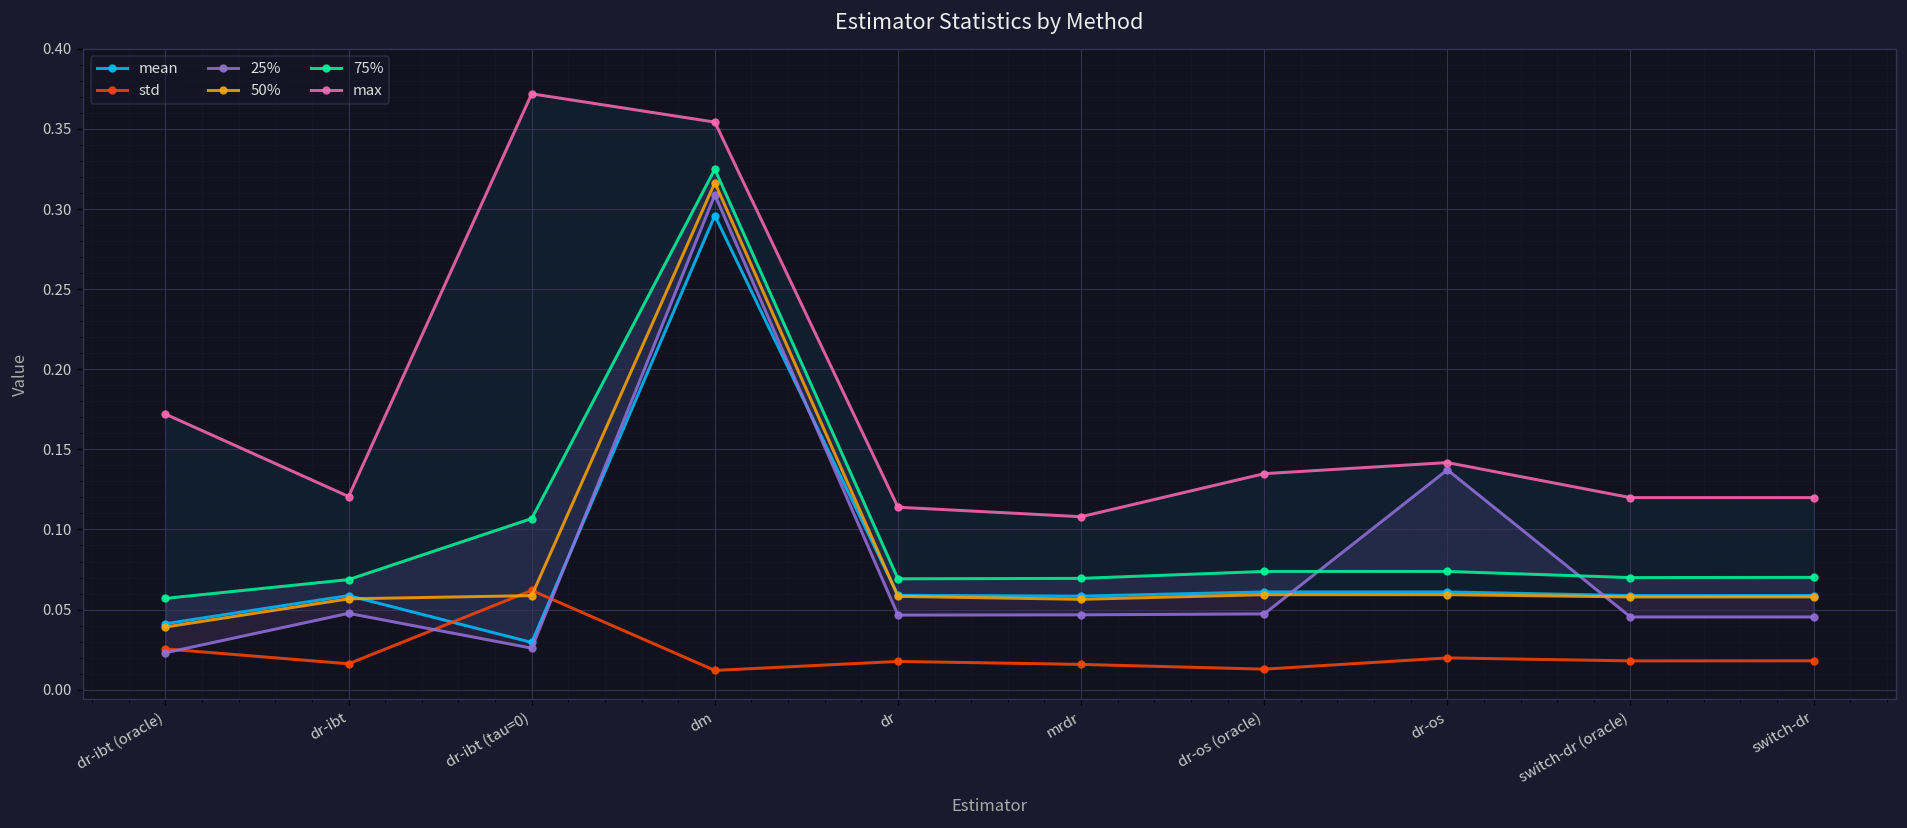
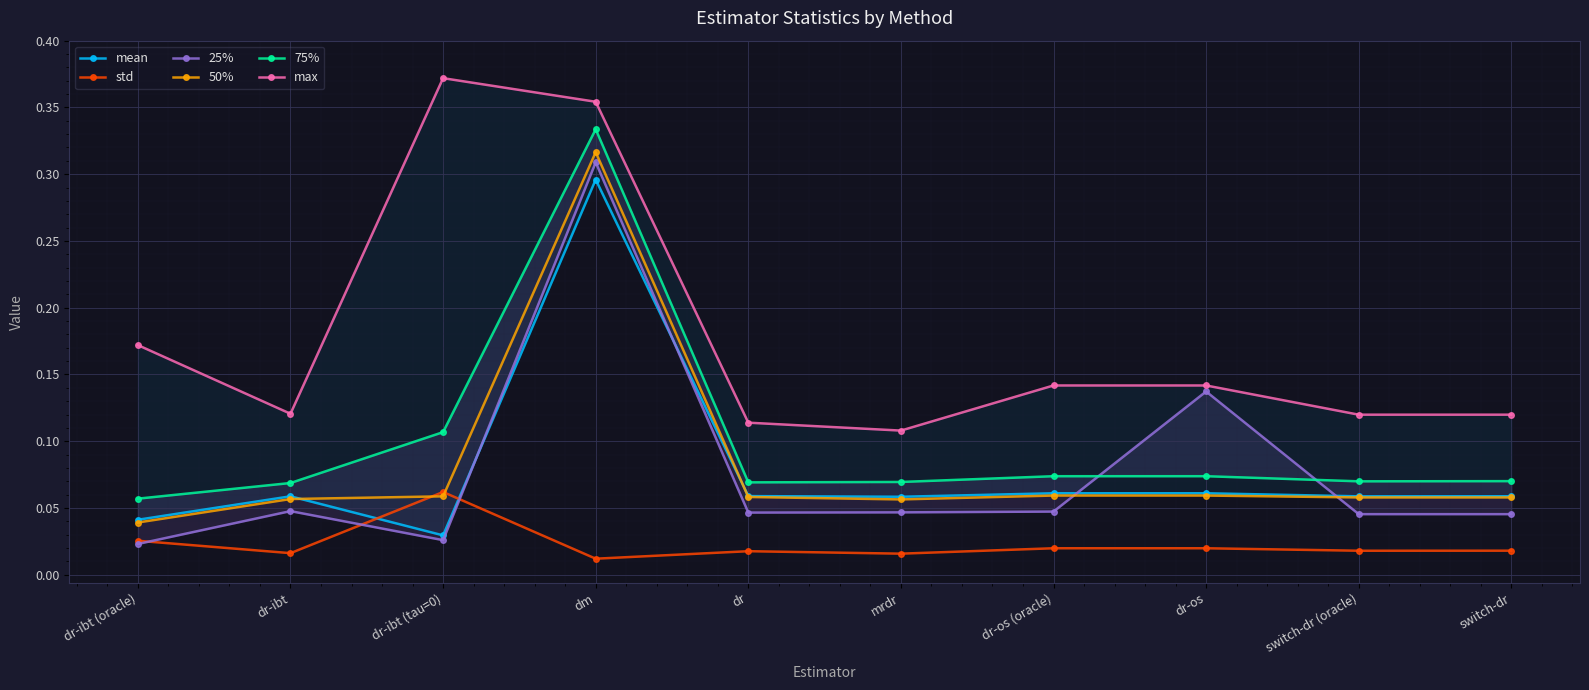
  {
    "mean": {
      "dr-ibt (oracle)": 0.041,
      "dr-ibt": 0.059,
      "dr-ibt (tau=0)": 0.029,
      "dm": 0.296,
      "mrdr": 0.058
    },
    "std": {
      "dr-ibt (oracle)": 0.025,
      "dr-ibt": 0.016,
      "dr-ibt (tau=0)": 0.062,
      "dm": 0.012,
      "dr": 0.018,
      "mrdr": 0.016,
-     "dr-os (oracle)": 0.013,
+     "dr-os (oracle)": 0.020,
      "dr-os": 0.020,
      "switch-dr (oracle)": 0.018,
      "switch-dr": 0.018
    },
    "50%": {
      "dr-ibt (oracle)": 0.039,
      "dr-ibt": 0.057,
      "dr-ibt (tau=0)": 0.059,
      "dm": 0.316,
      "mrdr": 0.056
    },
    "75%": {
-     "dm": 0.325,
+     "dm": 0.334,
      "dr-os": 0.074
    },
    "max": {
      "dr-ibt (oracle)": 0.172,
      "dr-ibt": 0.121,
      "dr-ibt (tau=0)": 0.372,
      "dm": 0.354,
      "dr": 0.114,
      "mrdr": 0.108,
-     "dr-os (oracle)": 0.135,
+     "dr-os (oracle)": 0.142,
      "dr-os": 0.142,
      "switch-dr (oracle)": 0.120,
      "switch-dr": 0.120
    }
  }
